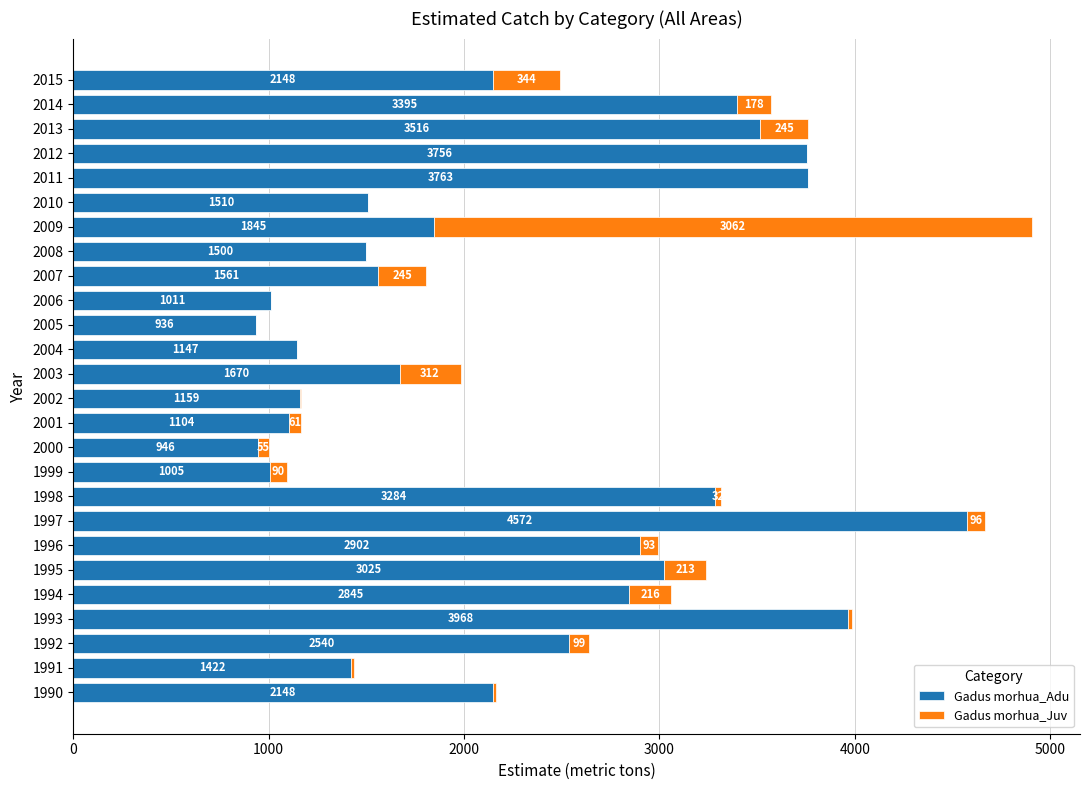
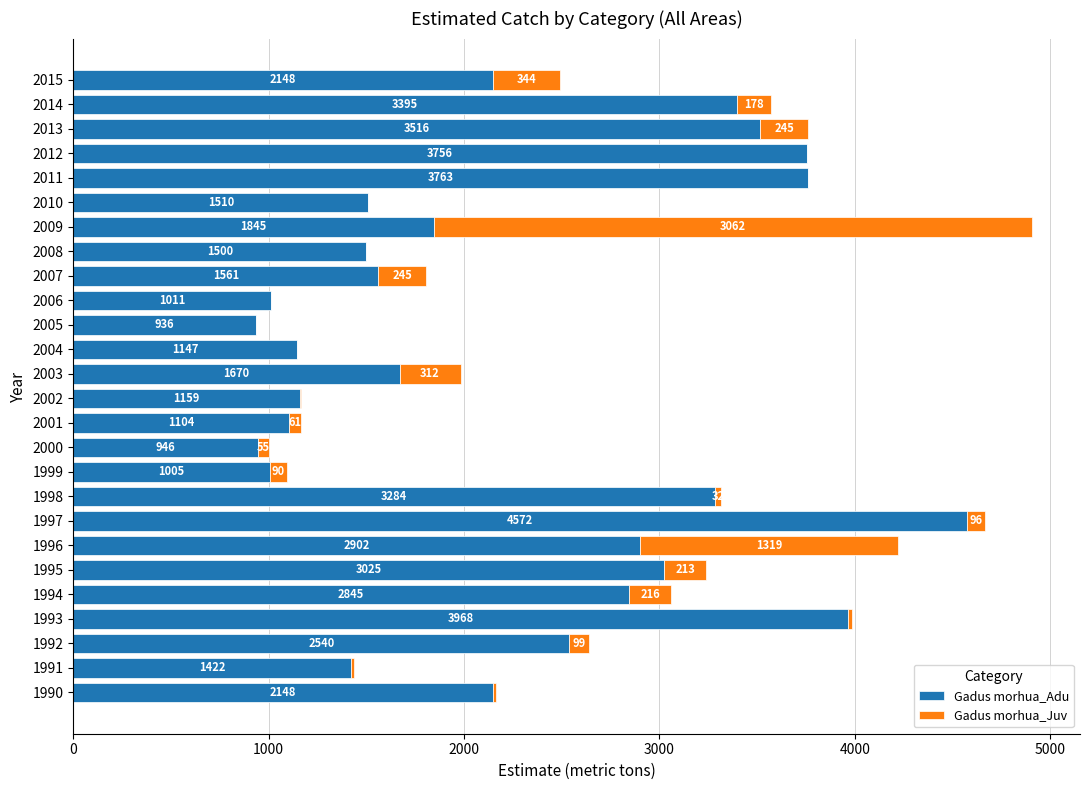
  {
    "Gadus morhua_Adu": {
      "2015": 2148,
      "2014": 3395,
      "2013": 3516,
      "2012": 3756,
      "2011": 3763,
      "2010": 1510,
      "2009": 1845,
      "2008": 1500,
      "2007": 1561,
      "2006": 1011,
      "2005": 936,
      "2004": 1147,
      "2003": 1670,
      "2002": 1159,
      "2001": 1104,
      "2000": 946,
      "1999": 1005,
      "1998": 3284,
      "1997": 4572,
      "1996": 2902,
      "1995": 3025,
      "1994": 2845,
      "1993": 3968,
      "1992": 2540,
      "1991": 1422,
      "1990": 2148
    },
    "Gadus morhua_Juv": {
      "2015": 344,
      "2014": 178,
      "2013": 245,
      "2009": 3062,
      "2007": 245,
      "2003": 312,
      "2001": 61,
      "2000": 55,
      "1999": 90,
      "1998": 32,
      "1997": 96,
-     "1996": 93,
+     "1996": 1319,
      "1995": 213,
      "1994": 216,
      "1992": 99
    }
  }
